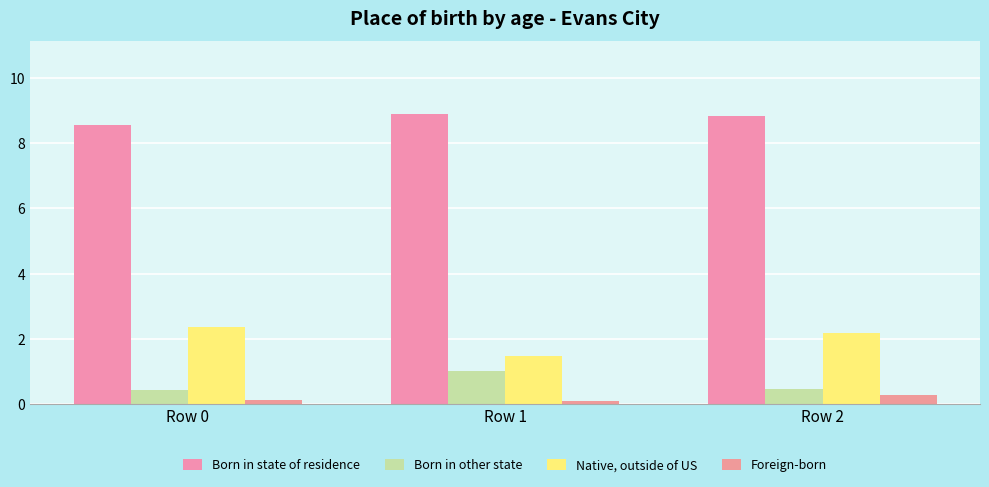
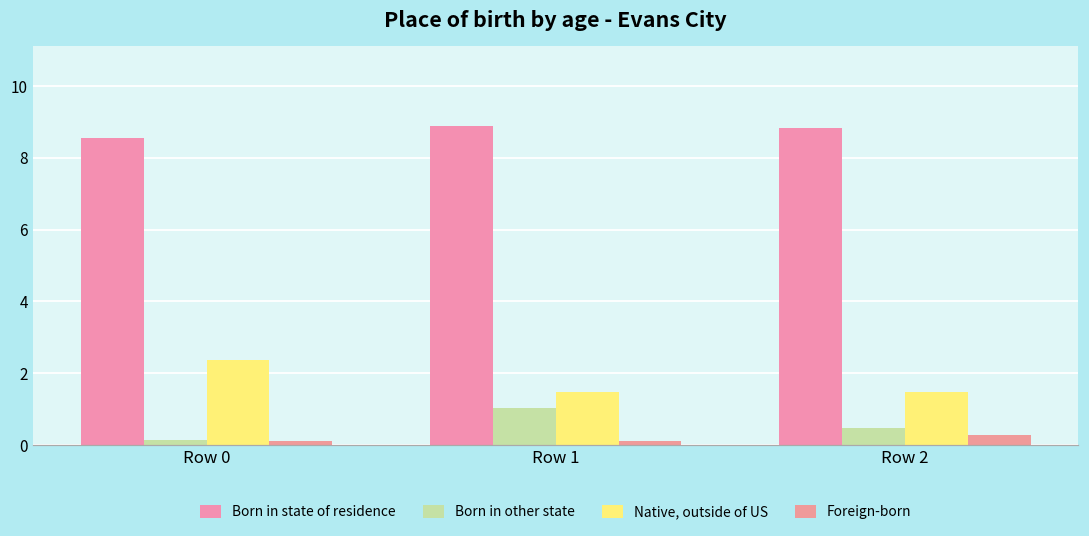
  {
    "Born in other state": {
-     "Row 0": 0.4,
+     "Row 0": 0.1,
      "Row 1": 1.0,
      "Row 2": 0.5
    },
    "Native, outside of US": {
      "Row 0": 2.4,
      "Row 1": 1.5,
-     "Row 2": 2.2
+     "Row 2": 1.5
    }
  }
